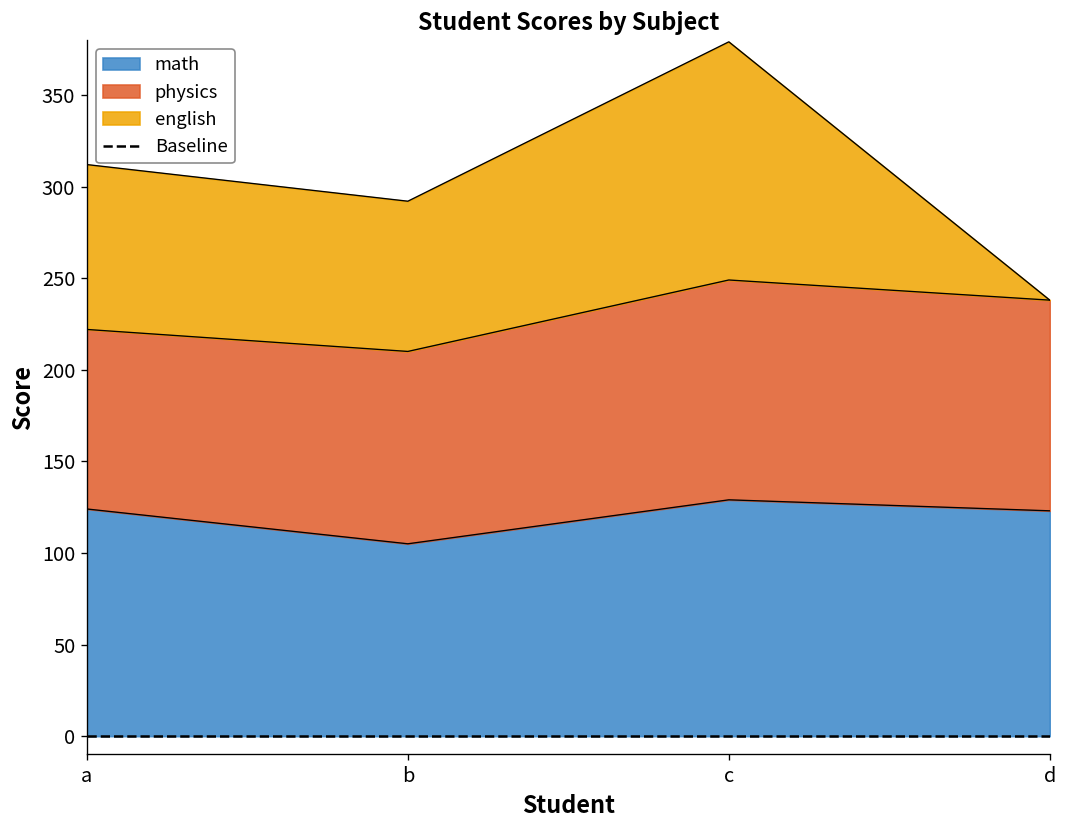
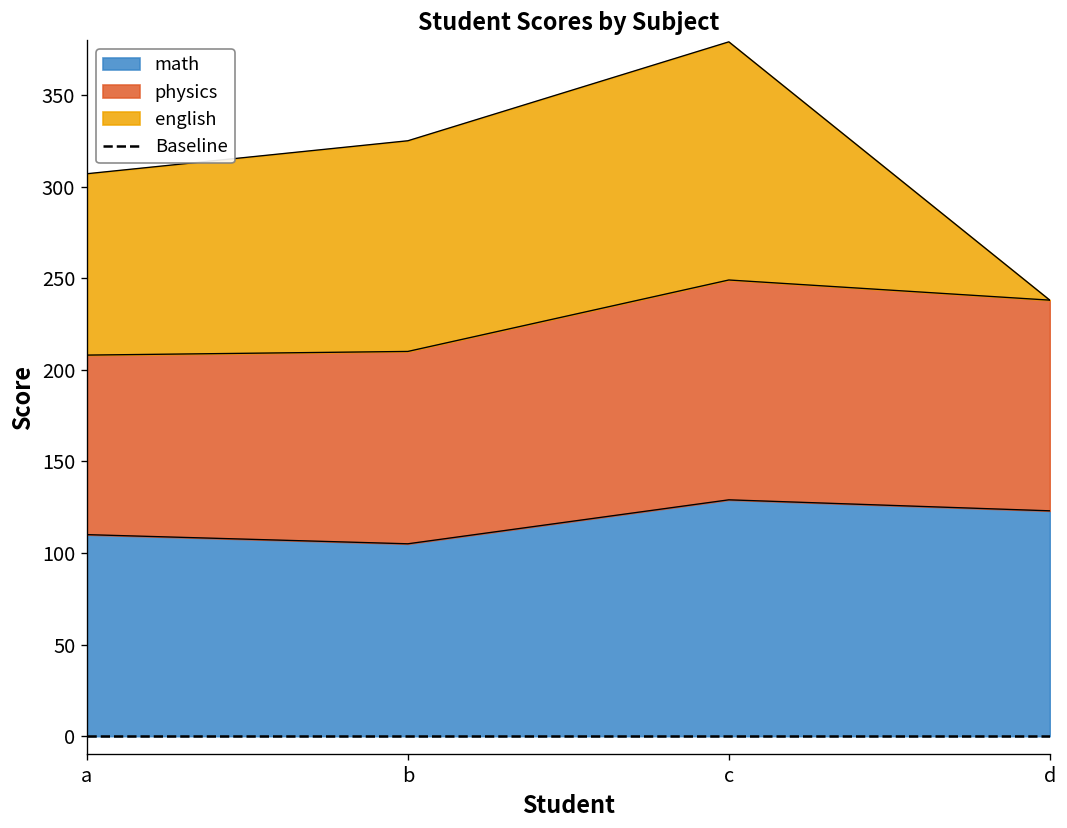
  {
    "math": {
-     "a": 124,
+     "a": 110,
      "b": 105,
      "c": 129,
      "d": 123
    },
    "physics": {
      "a": 98,
      "b": 105,
      "c": 120
    },
    "english": {
-     "a": 90,
-     "b": 82,
+     "a": 99,
+     "b": 115,
      "c": 130
    }
  }
